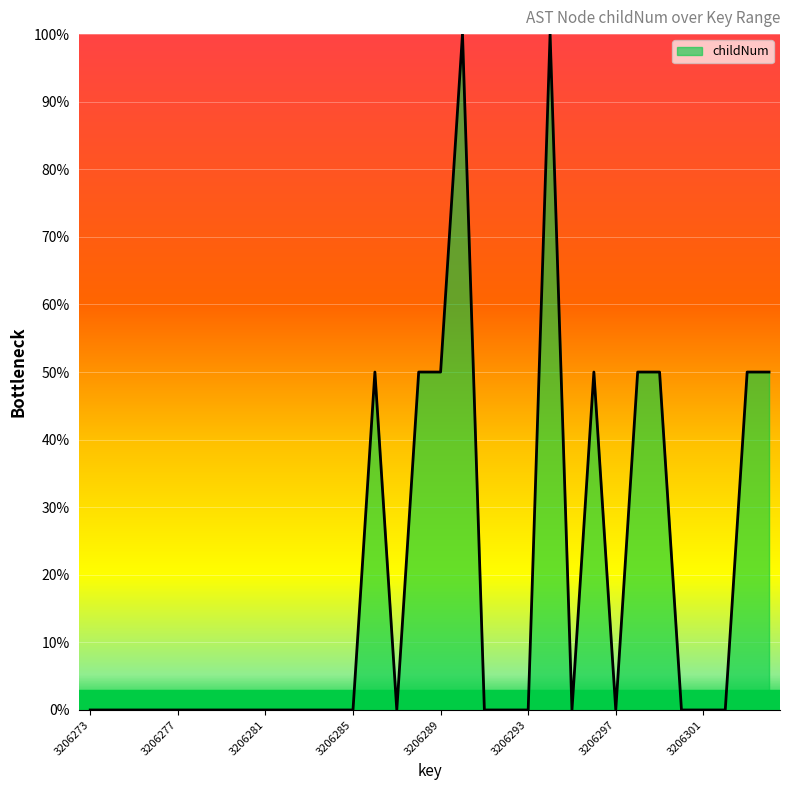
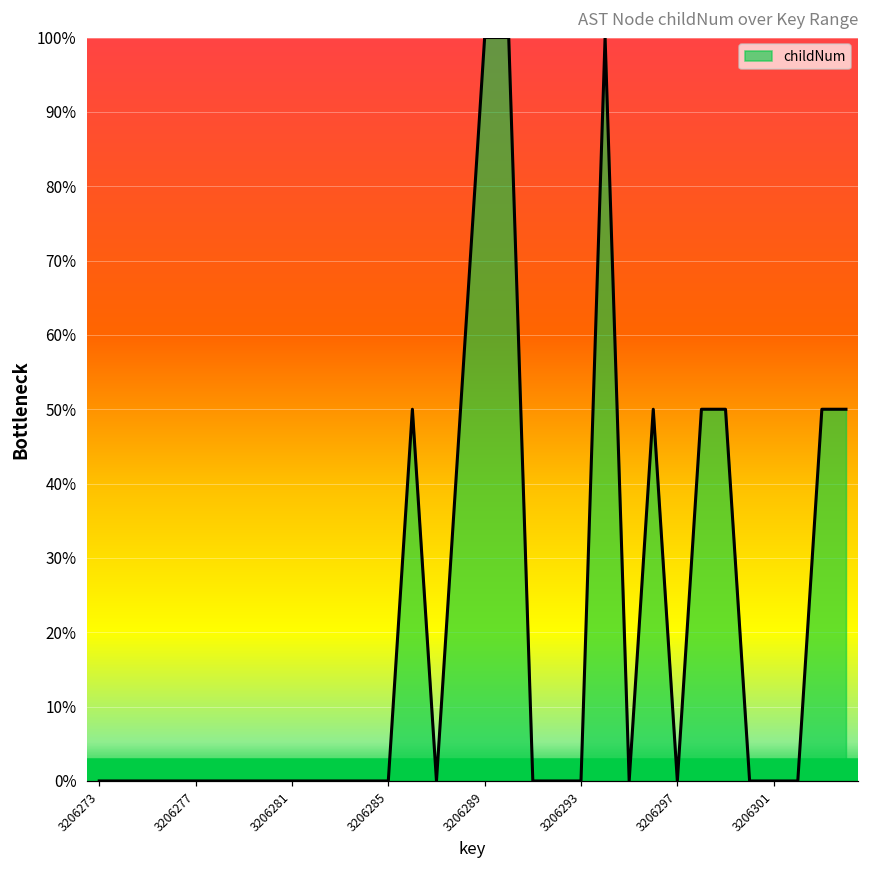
  {
-   "3206289": "50%"
+   "3206289": "100%"
  }
